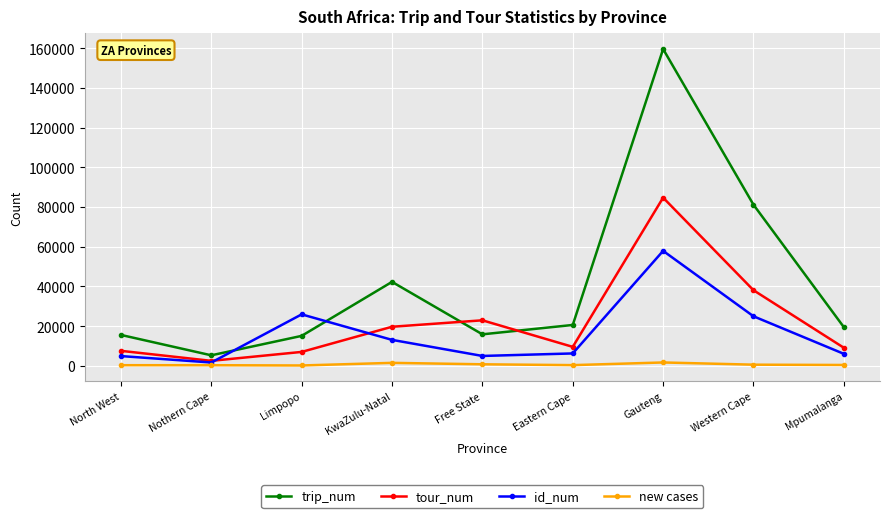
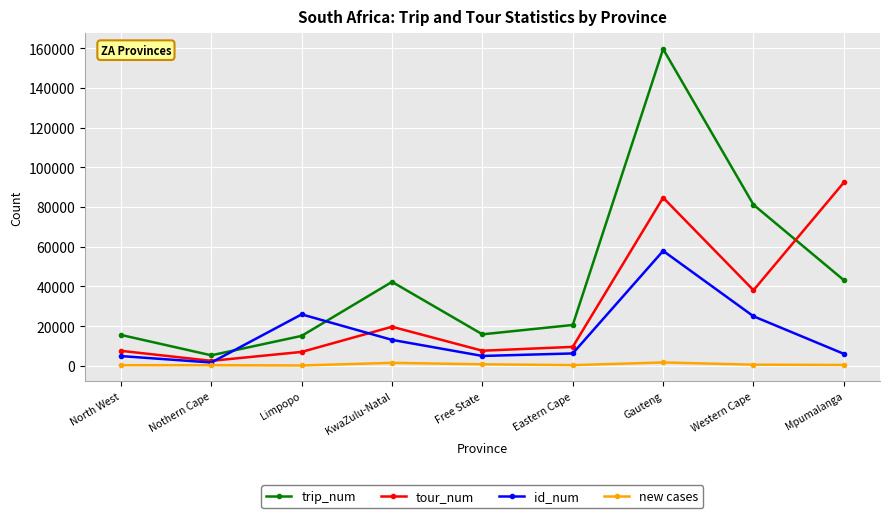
  {
    "trip_num": {
      "North West": 16000,
      "Nothern Cape": 5000,
      "Limpopo": 15000,
      "KwaZulu-Natal": 42000,
      "Free State": 16000,
      "Eastern Cape": 21000,
      "Gauteng": 160000,
      "Western Cape": 81000,
-     "Mpumalanga": 19000
+     "Mpumalanga": 43000
    },
    "tour_num": {
      "North West": 8000,
      "Limpopo": 7000,
      "KwaZulu-Natal": 20000,
-     "Free State": 23000,
+     "Free State": 8000,
      "Eastern Cape": 10000,
      "Gauteng": 85000,
      "Western Cape": 38000,
-     "Mpumalanga": 9000
+     "Mpumalanga": 92000
    },
    "id_num": {
      "North West": 5000,
      "Limpopo": 26000,
      "KwaZulu-Natal": 13000,
      "Free State": 5000,
      "Eastern Cape": 6000,
      "Gauteng": 58000,
      "Western Cape": 25000,
      "Mpumalanga": 6000
    },
    "new cases": {
      "North West": 0,
      "Nothern Cape": 0,
      "Limpopo": 0,
      "KwaZulu-Natal": 2000,
      "Free State": 1000,
      "Eastern Cape": 0,
      "Gauteng": 2000,
      "Western Cape": 1000,
      "Mpumalanga": 0
    }
  }
